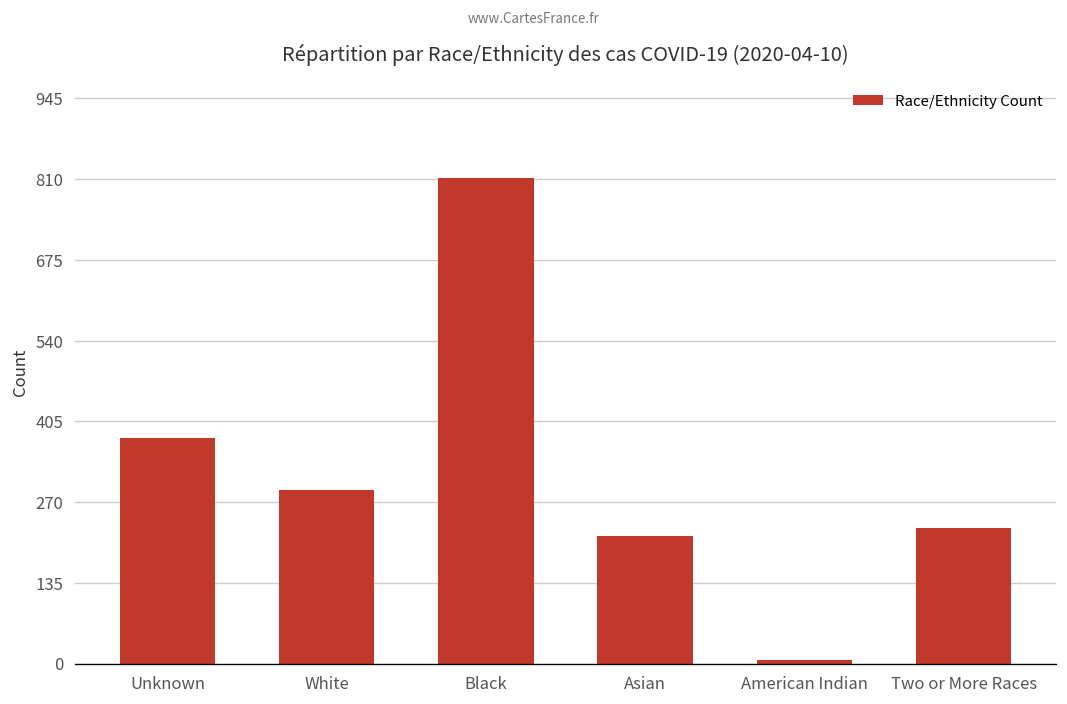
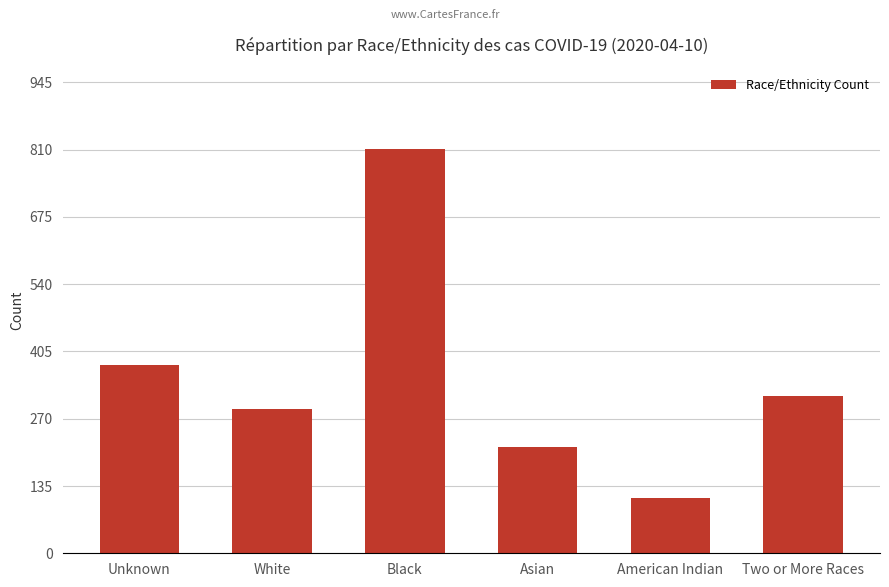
  {
    "Unknown": 380,
    "White": 290,
    "Black": 810,
    "Asian": 210,
-   "American Indian": 10,
-   "Two or More Races": 230
+   "American Indian": 110,
+   "Two or More Races": 320
  }
